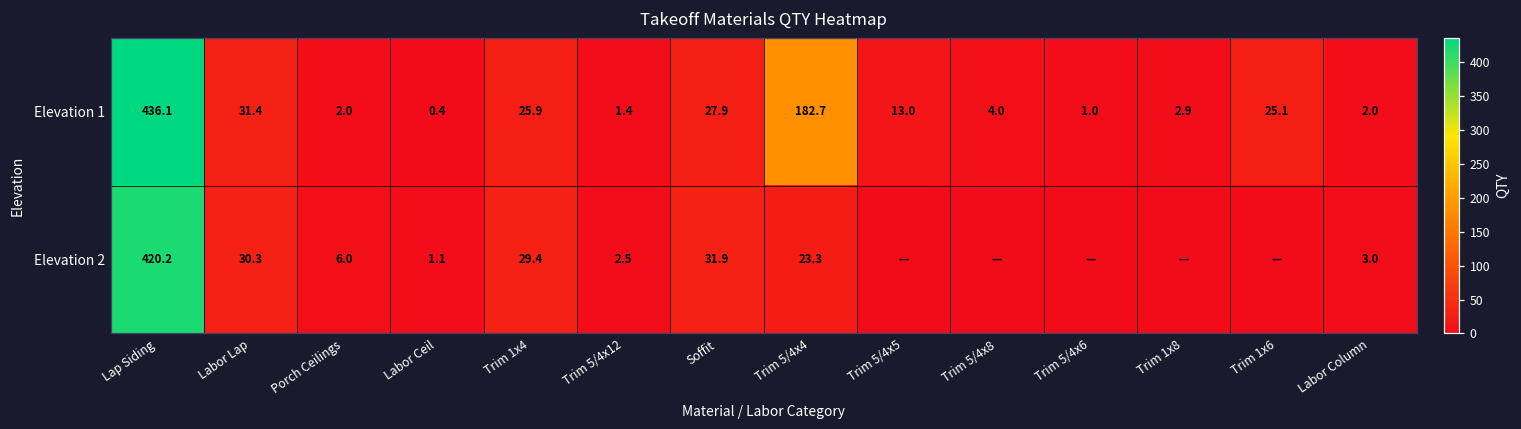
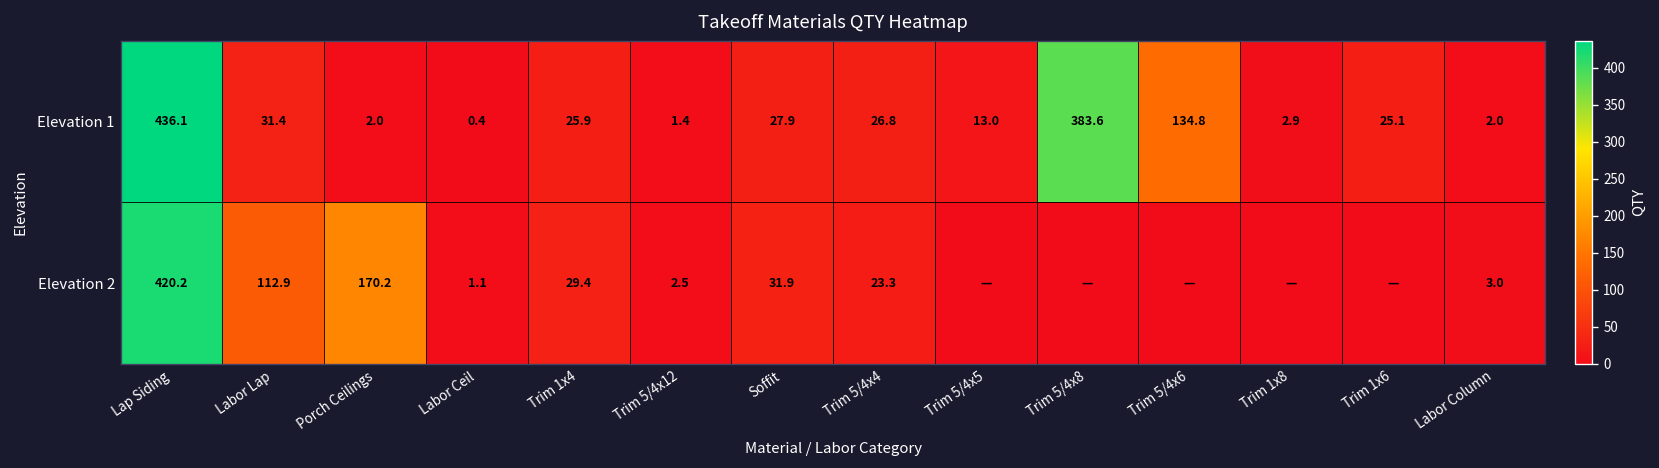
  {
    "Elevation 1": {
      "Lap Siding": 436.1,
      "Labor Lap": 31.4,
      "Porch Ceilings": 2.0,
      "Labor Ceil": 0.4,
      "Trim 1x4": 25.9,
      "Trim 5/4x12": 1.4,
      "Soffit": 27.9,
-     "Trim 5/4x4": 182.7,
+     "Trim 5/4x4": 26.8,
      "Trim 5/4x5": 13.0,
-     "Trim 5/4x8": 4.0,
-     "Trim 5/4x6": 1.0,
+     "Trim 5/4x8": 383.6,
+     "Trim 5/4x6": 134.8,
      "Trim 1x8": 2.9,
      "Trim 1x6": 25.1,
      "Labor Column": 2.0
    },
    "Elevation 2": {
      "Lap Siding": 420.2,
-     "Labor Lap": 30.3,
-     "Porch Ceilings": 6.0,
+     "Labor Lap": 112.9,
+     "Porch Ceilings": 170.2,
      "Labor Ceil": 1.1,
      "Trim 1x4": 29.4,
      "Trim 5/4x12": 2.5,
      "Soffit": 31.9,
      "Trim 5/4x4": 23.3,
      "Labor Column": 3.0
    }
  }
